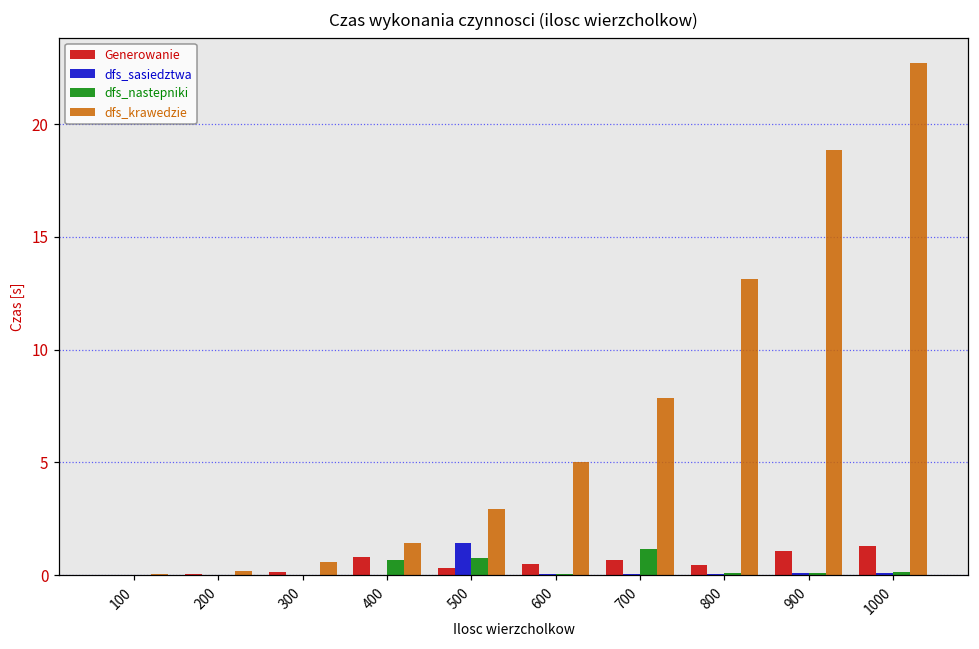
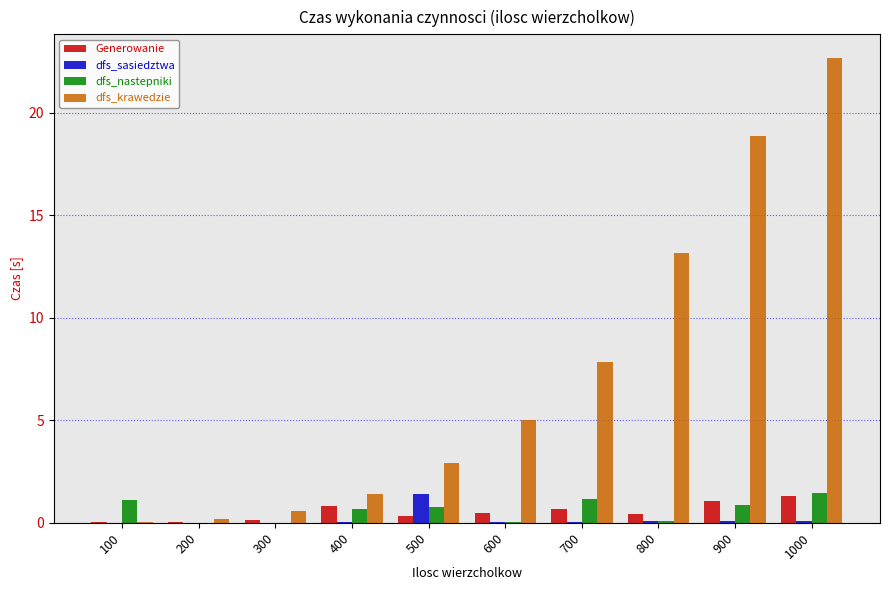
  {
    "Generowanie": {
      "400": 0.8,
      "500": 0.3,
      "600": 0.5,
      "700": 0.7,
      "800": 0.4,
      "900": 1.1,
      "1000": 1.3
    },
    "dfs_sasiedztwa": {
      "500": 1.4
    },
    "dfs_nastepniki": {
-     "100": 0.0,
+     "100": 1.1,
      "400": 0.7,
      "500": 0.7,
      "700": 1.1,
-     "900": 0.1,
-     "1000": 0.1
+     "900": 0.9,
+     "1000": 1.5
    },
    "dfs_krawedzie": {
      "200": 0.2,
      "300": 0.6,
      "400": 1.4,
      "500": 2.9,
      "600": 5.0,
      "700": 7.8,
      "800": 13.2,
      "900": 18.9,
      "1000": 22.7
    }
  }
